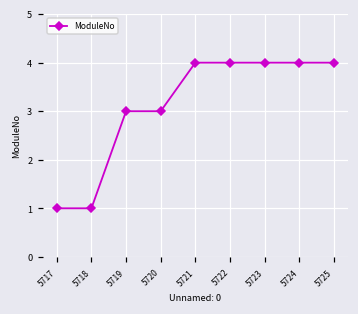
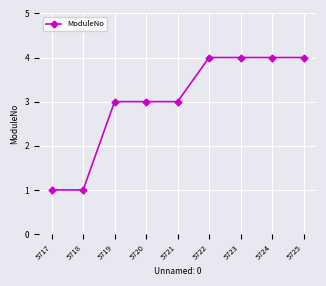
  {
    "5717": 1,
    "5718": 1,
    "5719": 3,
    "5720": 3,
-   "5721": 4,
+   "5721": 3,
    "5722": 4,
    "5723": 4,
    "5724": 4,
    "5725": 4
  }
